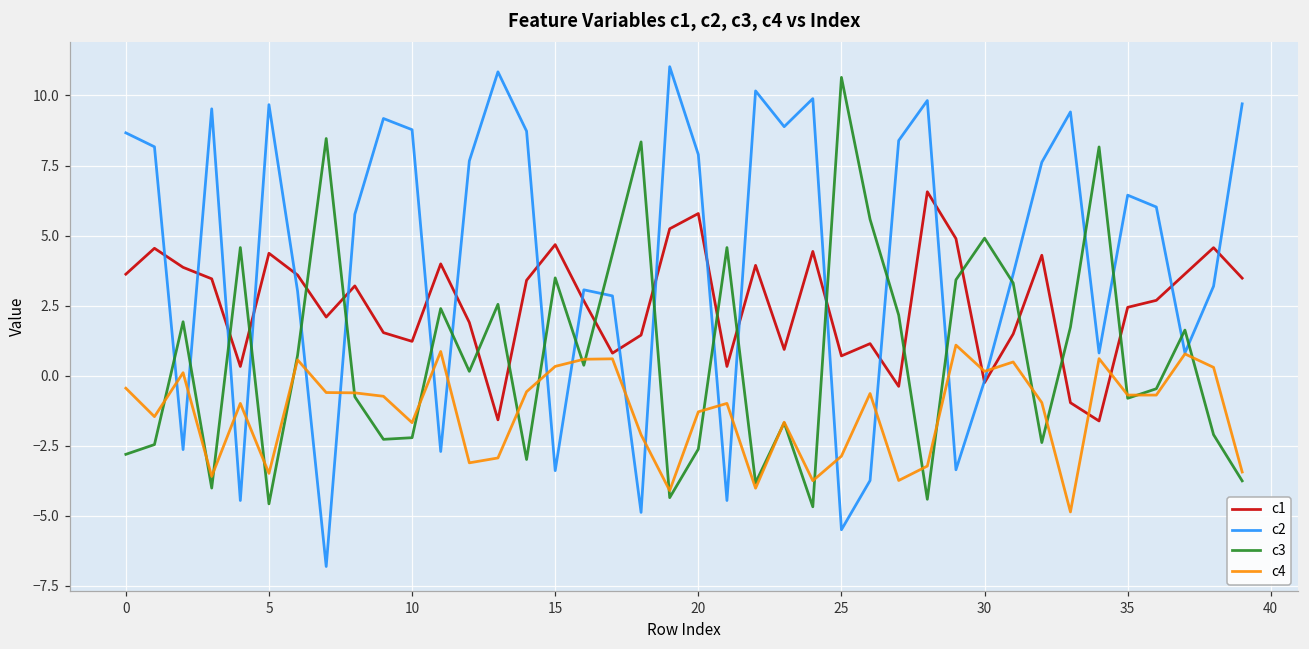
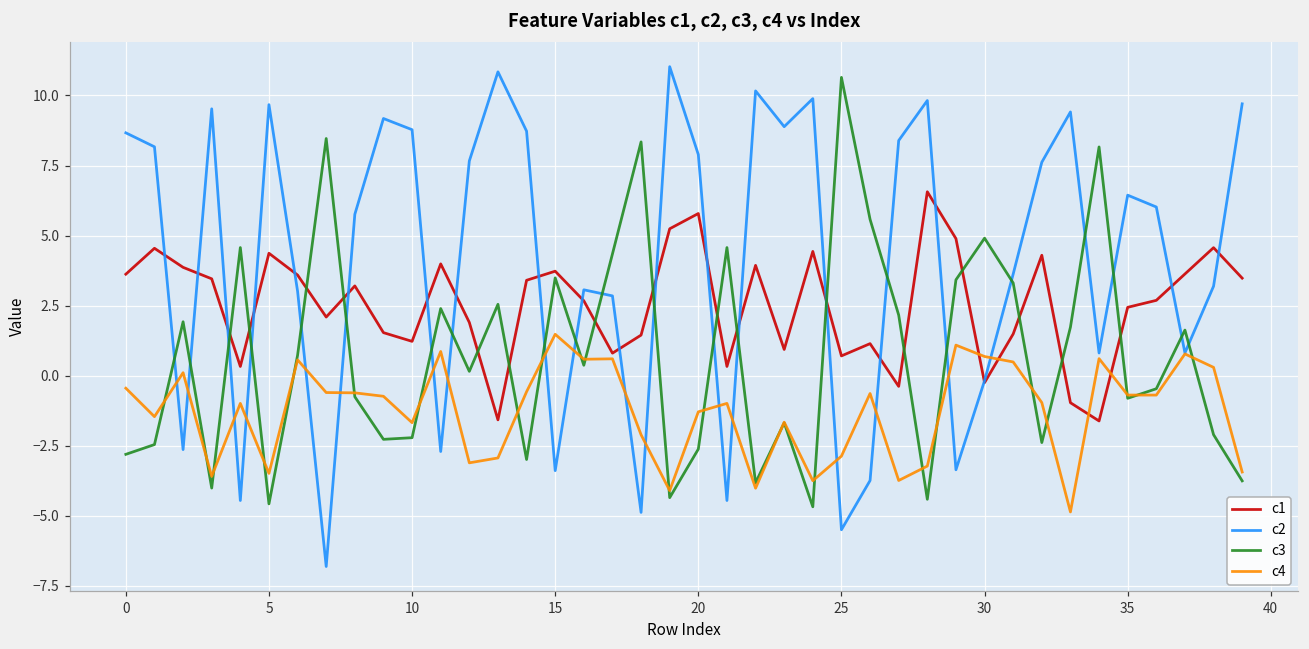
  {
    "c1": {
      "0": 3.6,
      "5": 4.4,
      "10": 1.2,
-     "15": 4.7,
+     "15": 3.7,
      "20": 5.8,
      "25": 0.7,
      "35": 2.4
    },
    "c2": {
      "0": 8.7,
      "5": 9.7,
      "10": 8.8,
      "15": -3.4,
      "20": 7.9,
      "25": -5.5,
      "35": 6.4
    },
    "c3": {
      "0": -2.8,
      "5": -4.6,
      "10": -2.2,
      "15": 3.5,
      "20": -2.6,
      "25": 10.6,
      "30": 4.9,
      "35": -0.8
    },
    "c4": {
      "0": -0.4,
      "5": -3.5,
      "10": -1.7,
-     "15": 0.3,
+     "15": 1.5,
      "20": -1.3,
      "25": -2.9,
-     "30": 0.2,
+     "30": 0.7,
      "35": -0.7
    }
  }
